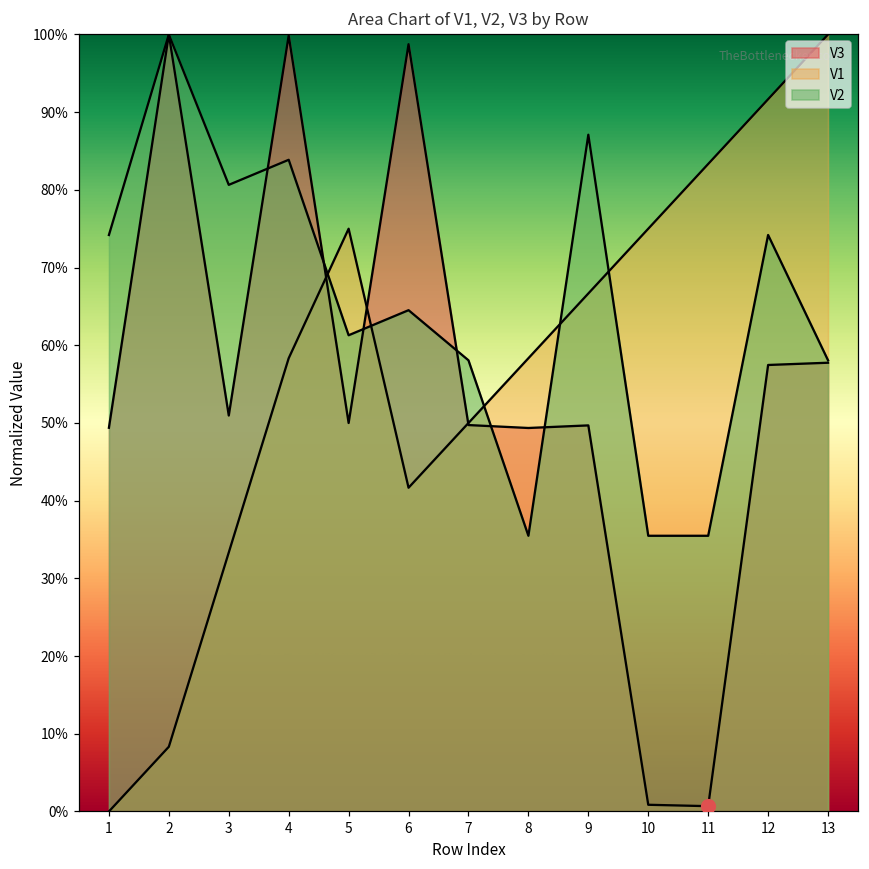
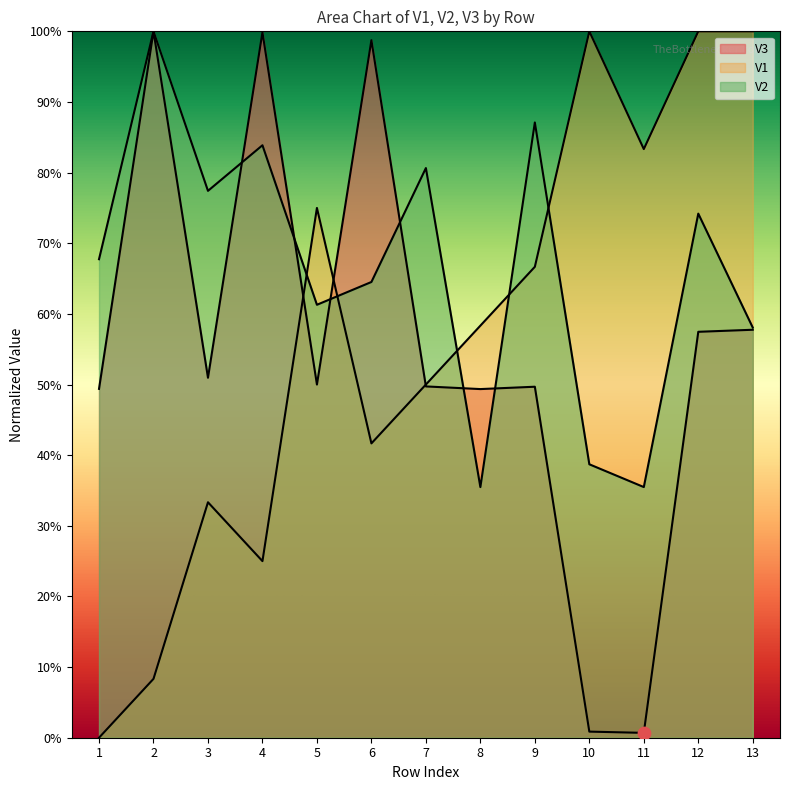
  {
    "V1": {
      "1": "0%",
      "2": "8%",
      "3": "33%",
-     "4": "58%",
+     "4": "25%",
      "5": "75%",
      "6": "42%",
      "8": "58%",
      "9": "67%",
-     "10": "75%",
+     "10": "100%",
      "11": "83%",
-     "12": "92%",
+     "12": "100%",
      "13": "100%"
    },
    "V2": {
-     "1": "74%",
-     "3": "81%",
+     "1": "68%",
+     "3": "77%",
      "4": "84%",
      "5": "61%",
      "6": "65%",
-     "7": "58%",
+     "7": "81%",
      "8": "35%",
      "9": "87%",
-     "10": "35%",
+     "10": "39%",
      "11": "35%",
      "12": "74%"
    }
  }
